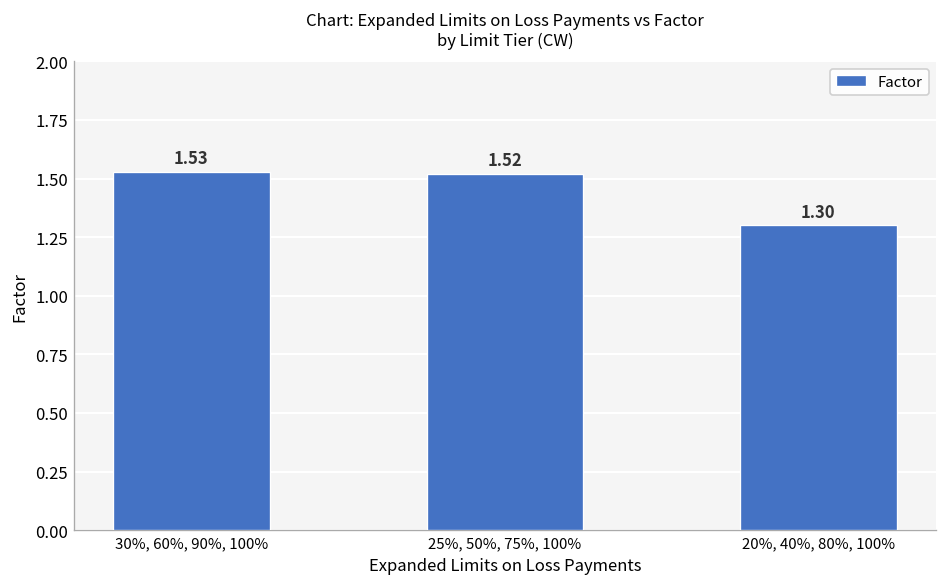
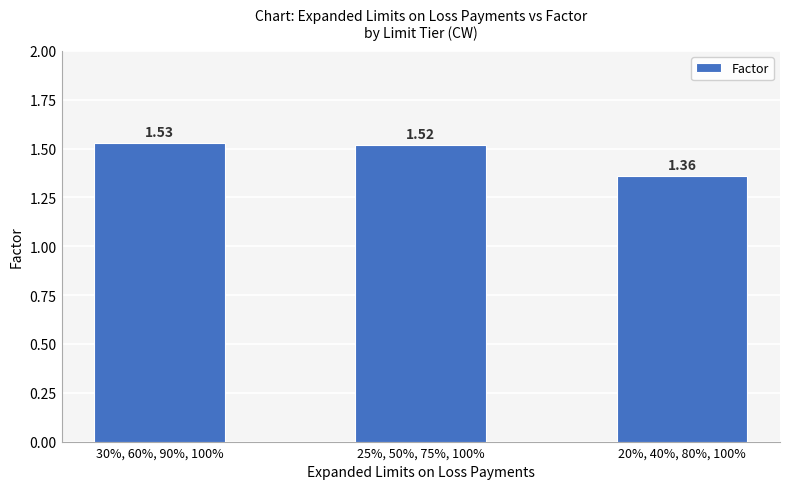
  {
    "30%, 60%, 90%, 100%": 1.53,
    "25%, 50%, 75%, 100%": 1.52,
-   "20%, 40%, 80%, 100%": 1.30
+   "20%, 40%, 80%, 100%": 1.36
  }
